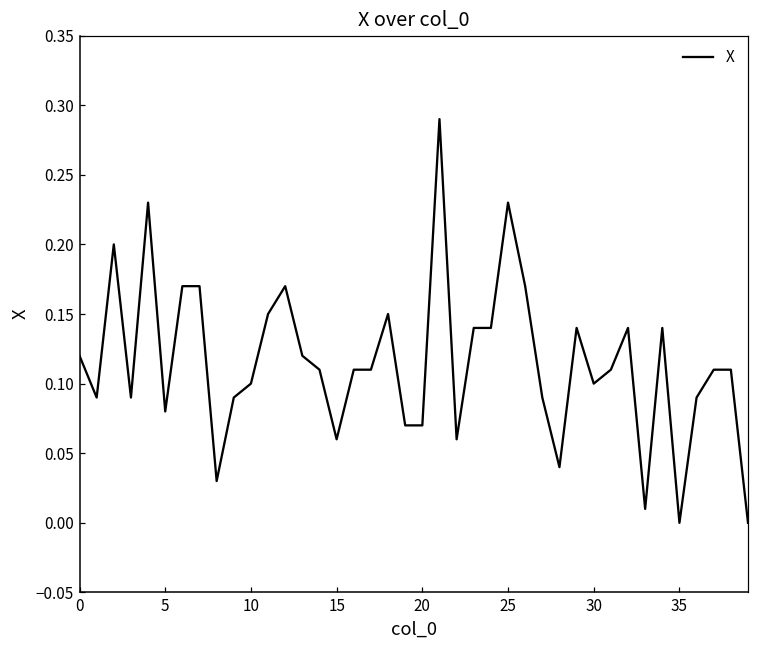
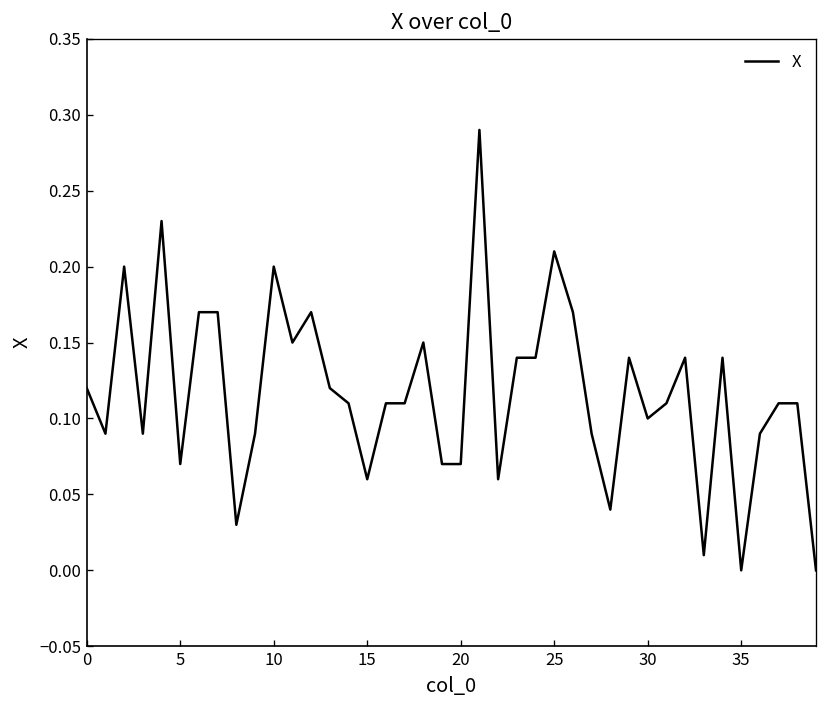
  {
    "0": 0.12,
-   "5": 0.08,
-   "10": 0.1,
+   "5": 0.07,
+   "10": 0.2,
    "15": 0.06,
    "20": 0.07,
-   "25": 0.23,
+   "25": 0.21,
    "30": 0.10,
    "35": 0.00
  }
